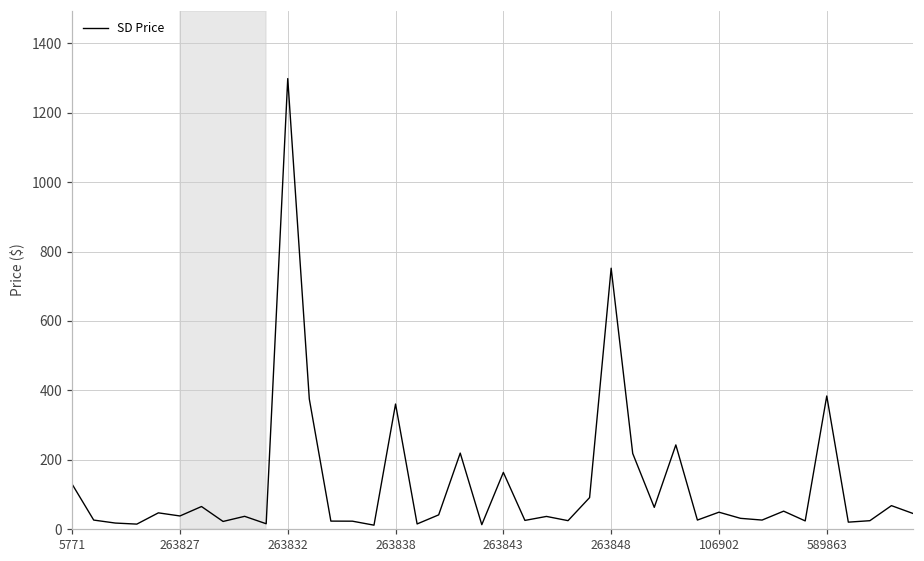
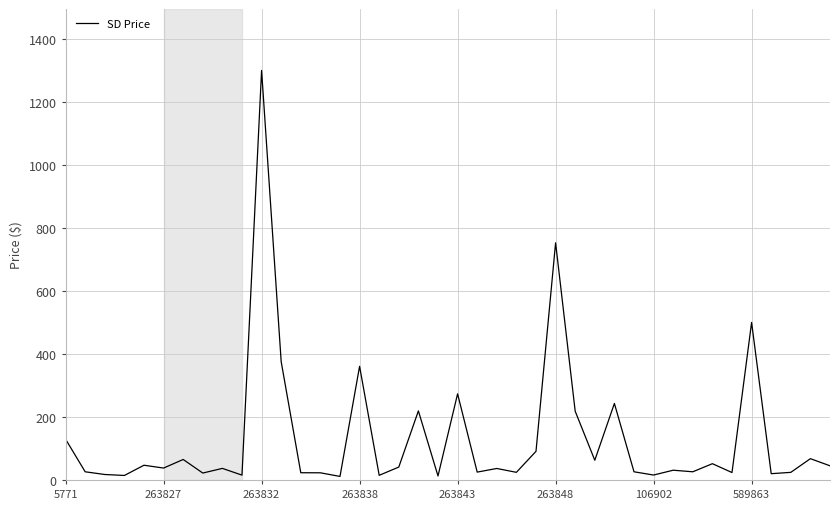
  {
    "5771": 130,
    "263827": 40,
    "263832": 1300,
    "263838": 360,
-   "263843": 160,
+   "263843": 270,
    "263848": 750,
-   "106902": 50,
-   "589863": 380
+   "106902": 20,
+   "589863": 500
  }
